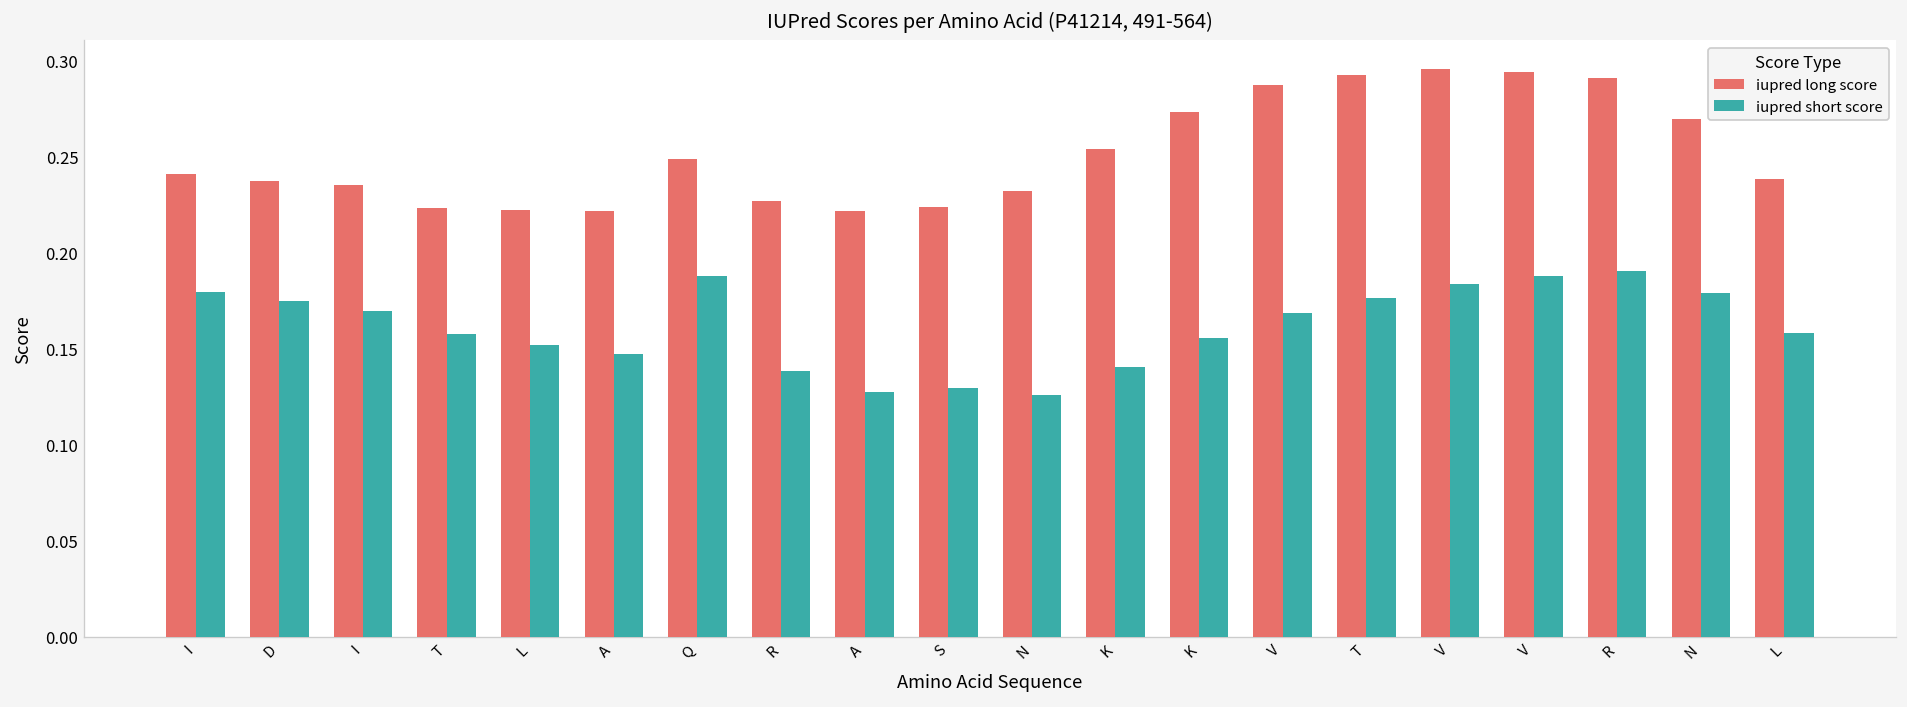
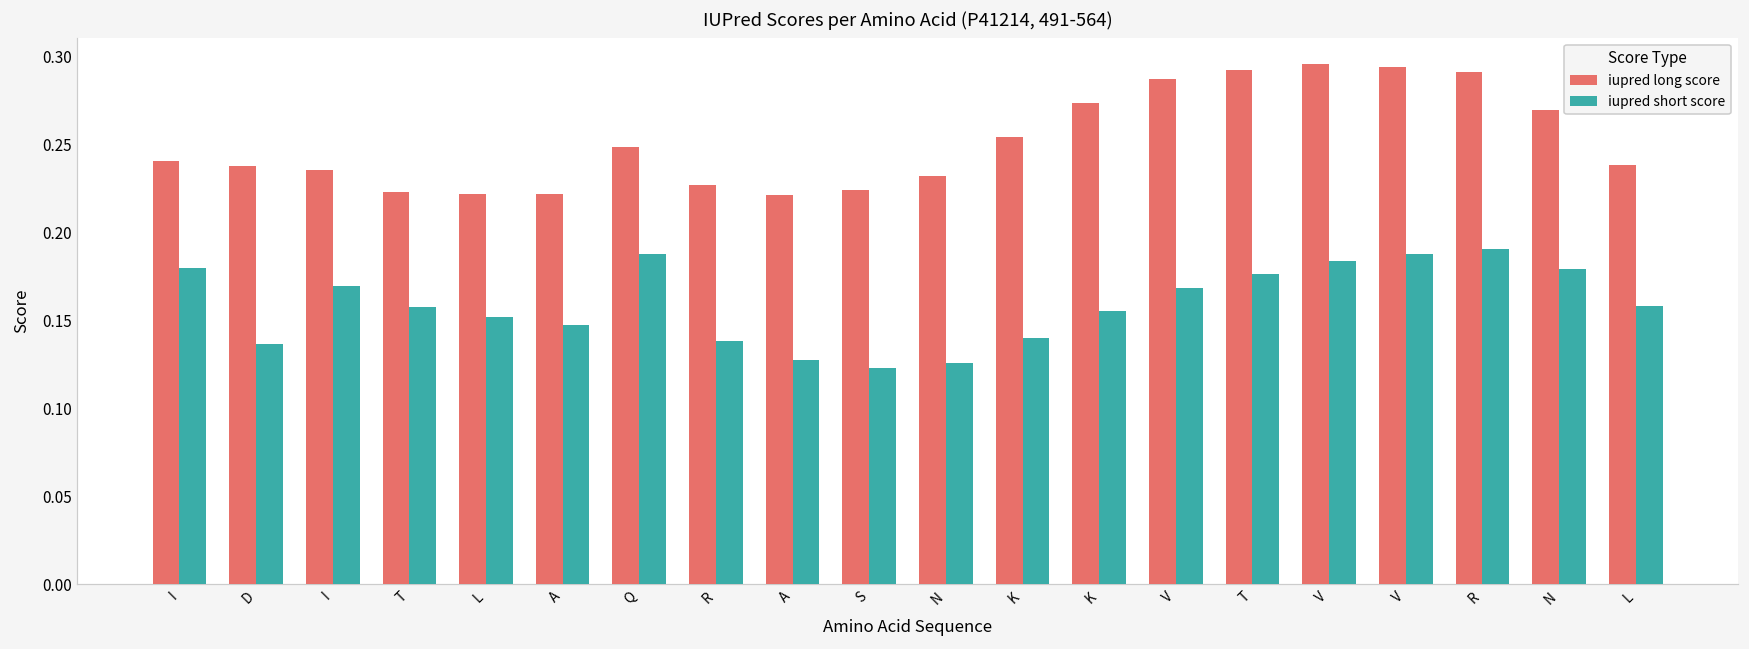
  {
    "iupred long score": {
      "D": 0.238,
      "Q": 0.249,
      "S": 0.224
    },
    "iupred short score": {
-     "D": 0.175,
+     "D": 0.137,
      "Q": 0.188,
-     "S": 0.129
+     "S": 0.123
    }
  }
